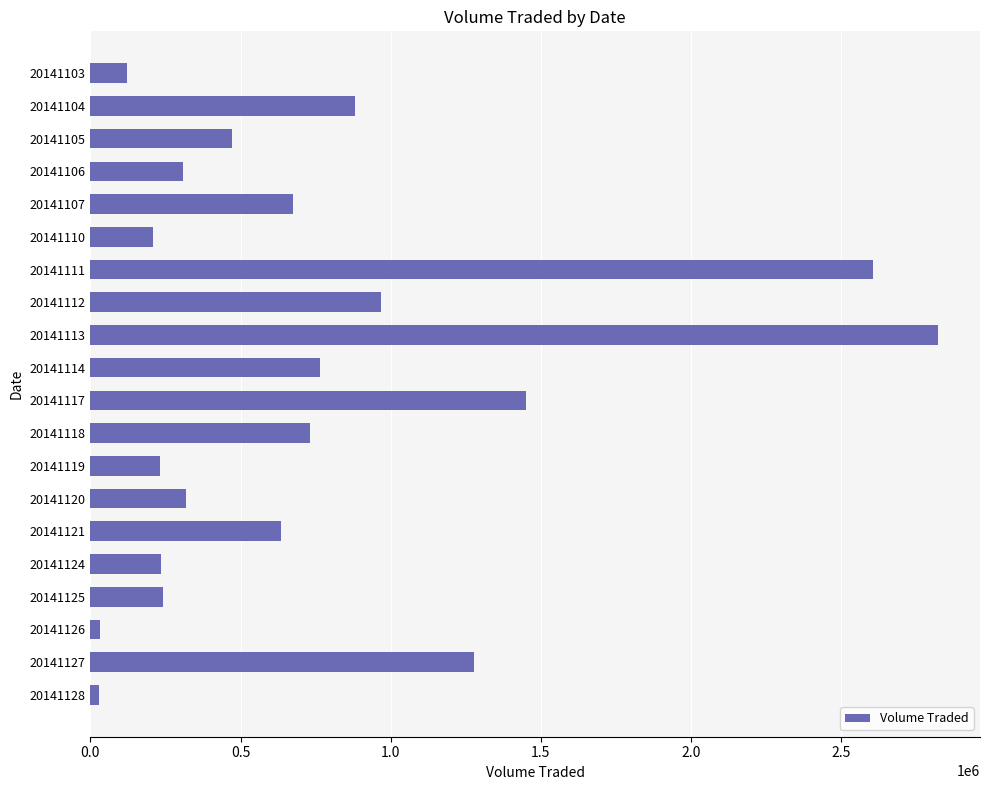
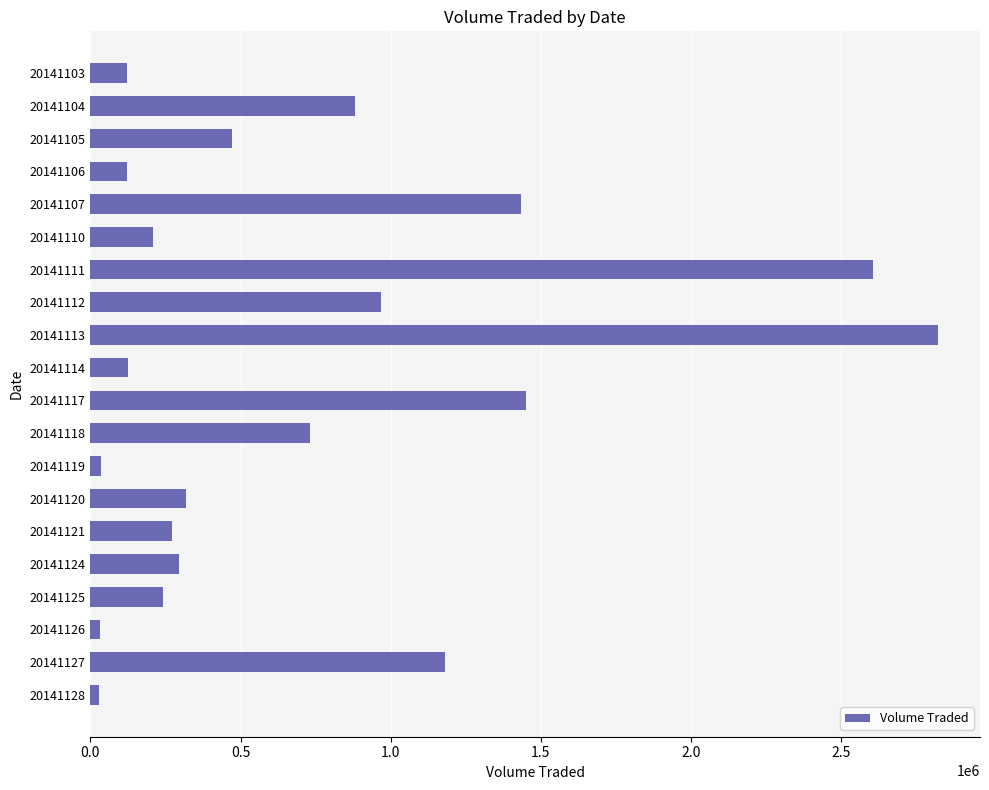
  {
    "20141103": 120000,
    "20141104": 880000,
    "20141105": 470000,
-   "20141106": 310000,
-   "20141107": 680000,
+   "20141106": 120000,
+   "20141107": 1430000,
    "20141110": 210000,
    "20141111": 2610000,
    "20141112": 970000,
    "20141113": 2820000,
-   "20141114": 770000,
+   "20141114": 130000,
    "20141117": 1450000,
    "20141118": 730000,
-   "20141119": 230000,
+   "20141119": 30000,
    "20141120": 320000,
-   "20141121": 630000,
-   "20141124": 240000,
+   "20141121": 270000,
+   "20141124": 290000,
    "20141125": 240000,
    "20141126": 30000,
-   "20141127": 1280000,
+   "20141127": 1180000,
    "20141128": 30000
  }
